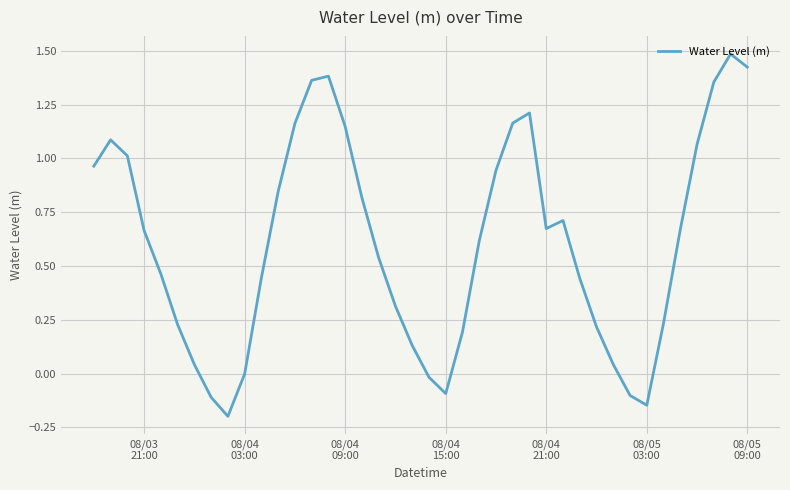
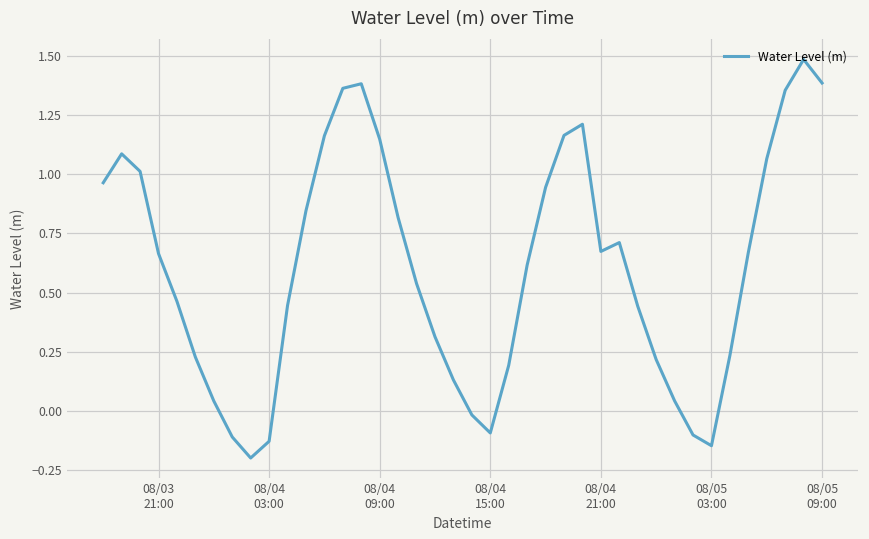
  {
    "08/03 21:00": 0.66,
-   "08/04 03:00": 0.00,
+   "08/04 03:00": -0.13,
    "08/04 09:00": 1.15,
    "08/04 15:00": -0.09,
    "08/04 21:00": 0.67,
    "08/05 03:00": -0.15,
-   "08/05 09:00": 1.42
+   "08/05 09:00": 1.38
  }
